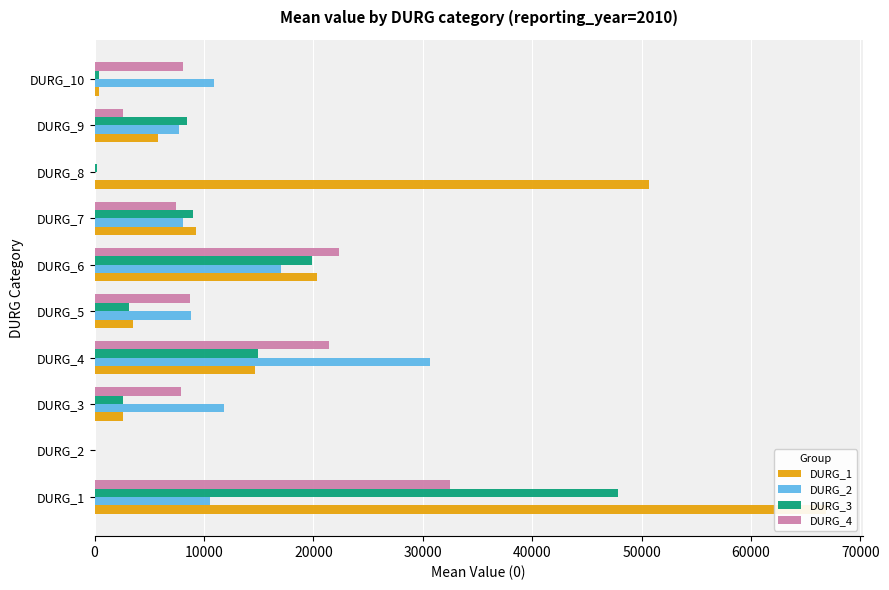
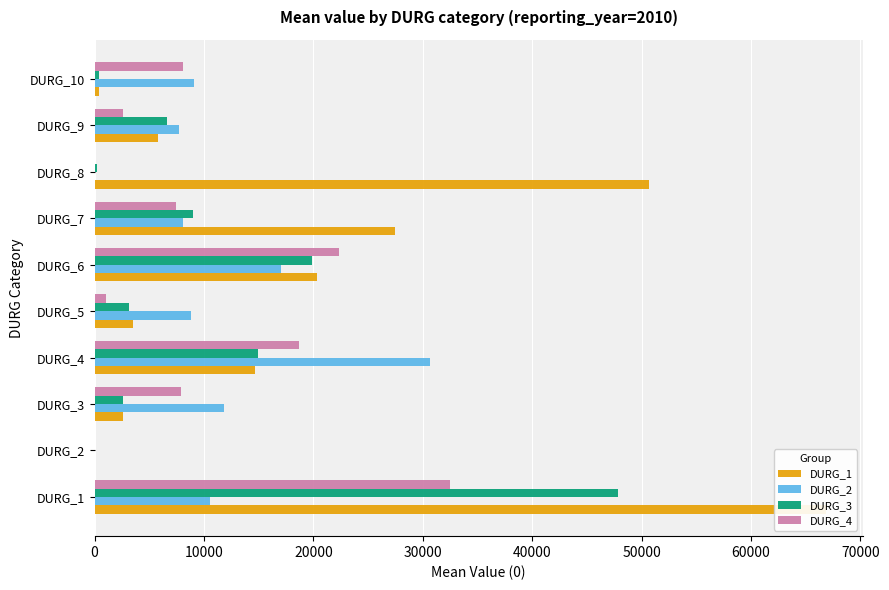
  {
    "DURG_1": {
      "DURG_10": 400,
      "DURG_9": 5800,
      "DURG_8": 50700,
-     "DURG_7": 9300,
+     "DURG_7": 27400,
      "DURG_6": 20400,
      "DURG_5": 3500,
      "DURG_4": 14700,
      "DURG_3": 2600
    },
    "DURG_2": {
-     "DURG_10": 10900,
+     "DURG_10": 9100,
      "DURG_9": 7700,
      "DURG_7": 8100,
      "DURG_6": 17100,
      "DURG_5": 8800,
      "DURG_4": 30600,
      "DURG_3": 11900,
      "DURG_1": 10600
    },
    "DURG_3": {
      "DURG_10": 400,
-     "DURG_9": 8500,
+     "DURG_9": 6600,
      "DURG_8": 300,
      "DURG_7": 9000,
      "DURG_6": 19900,
      "DURG_5": 3100,
      "DURG_4": 14900,
      "DURG_3": 2600,
      "DURG_1": 47800
    },
    "DURG_4": {
      "DURG_10": 8000,
      "DURG_9": 2600,
      "DURG_7": 7400,
      "DURG_6": 22400,
-     "DURG_5": 8700,
-     "DURG_4": 21400,
+     "DURG_5": 1000,
+     "DURG_4": 18700,
      "DURG_3": 7900,
      "DURG_1": 32500
    }
  }
